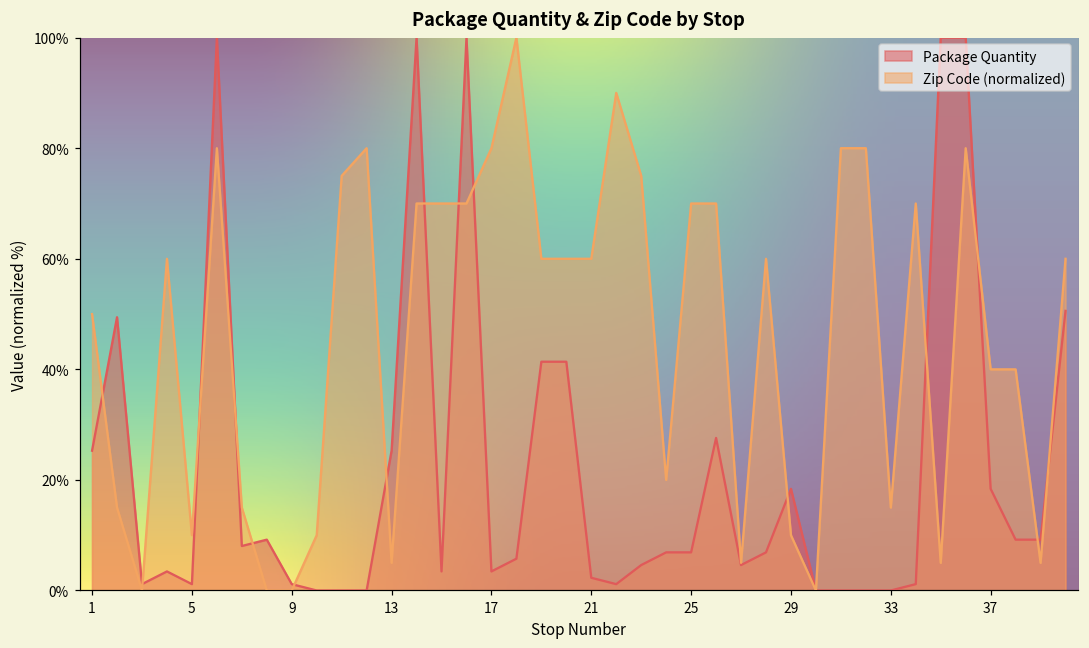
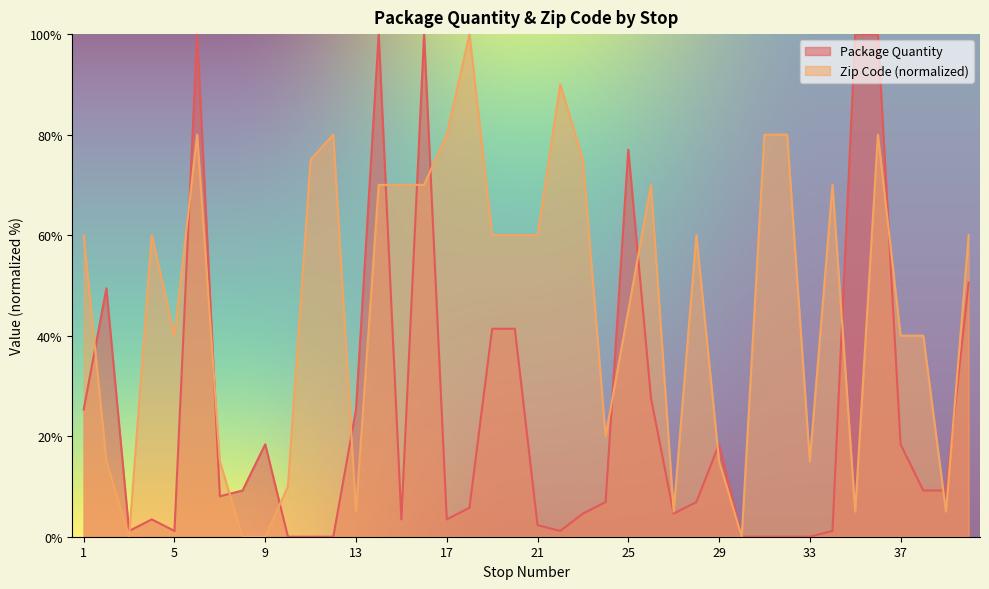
  {
    "Package Quantity": {
      "1": "25%",
      "5": "1%",
-     "9": "1%",
+     "9": "18%",
      "13": "25%",
      "17": "3%",
      "21": "2%",
-     "25": "7%",
+     "25": "77%",
      "29": "18%",
      "33": "0%",
      "37": "18%"
    },
    "Zip Code (normalized)": {
-     "1": "50%",
-     "5": "10%",
+     "1": "60%",
+     "5": "40%",
      "9": "0%",
      "13": "5%",
      "17": "80%",
      "21": "60%",
-     "25": "70%",
-     "29": "10%",
+     "25": "45%",
+     "29": "15%",
      "33": "15%",
      "37": "40%"
    }
  }
